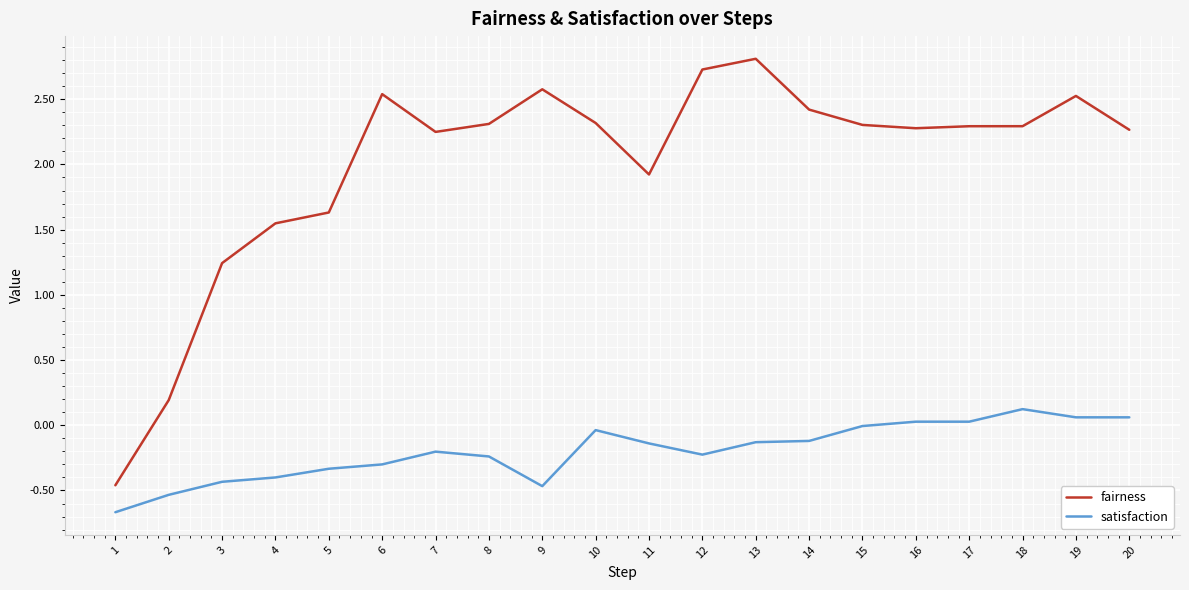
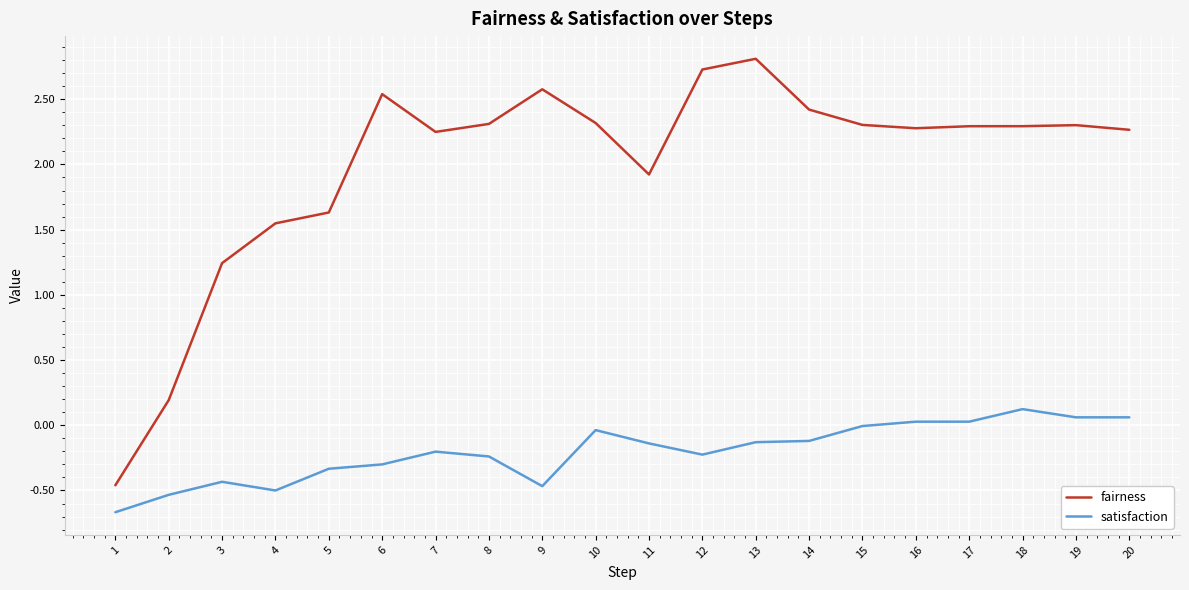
  {
    "fairness": {
      "1": -0.46,
      "2": 0.19,
      "3": 1.24,
      "4": 1.55,
      "5": 1.63,
      "6": 2.54,
      "7": 2.25,
      "8": 2.31,
      "9": 2.58,
      "10": 2.32,
      "11": 1.92,
      "12": 2.73,
      "13": 2.81,
      "14": 2.42,
      "15": 2.30,
      "16": 2.28,
      "17": 2.29,
      "18": 2.29,
-     "19": 2.53,
+     "19": 2.30,
      "20": 2.27
    },
    "satisfaction": {
      "1": -0.67,
      "2": -0.53,
      "3": -0.43,
-     "4": -0.4,
+     "4": -0.5,
      "5": -0.33,
      "6": -0.3,
      "7": -0.2,
      "8": -0.24,
      "9": -0.47,
      "10": -0.04,
      "11": -0.14,
      "12": -0.23,
      "13": -0.13,
      "14": -0.12,
      "15": 0.0,
      "16": 0.03,
      "17": 0.03,
      "18": 0.12,
      "19": 0.06,
      "20": 0.06
    }
  }
